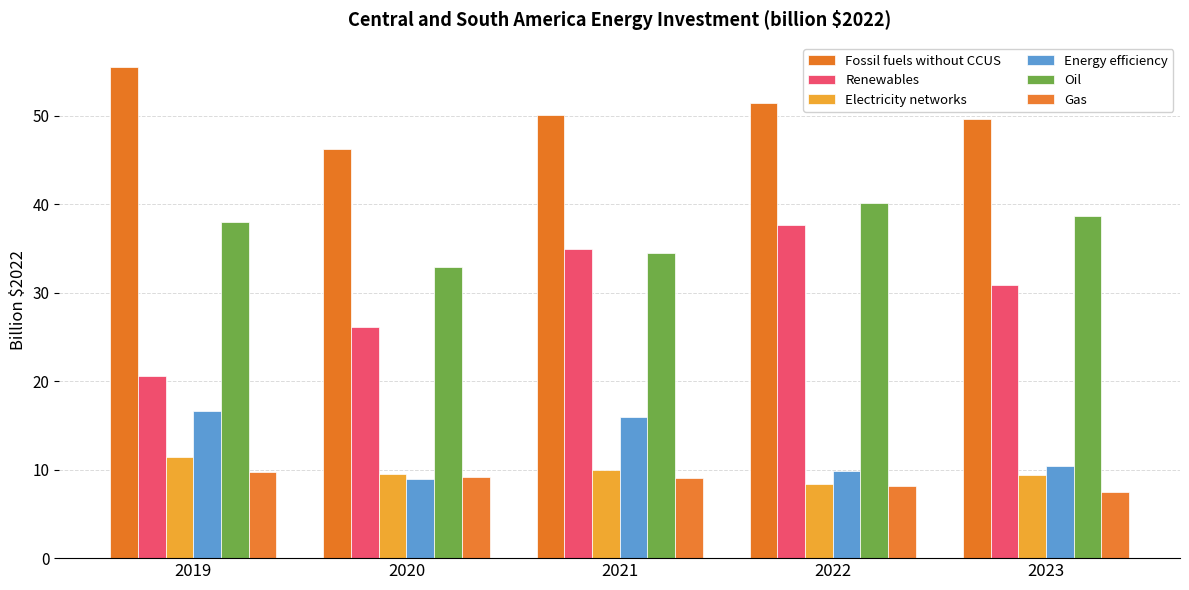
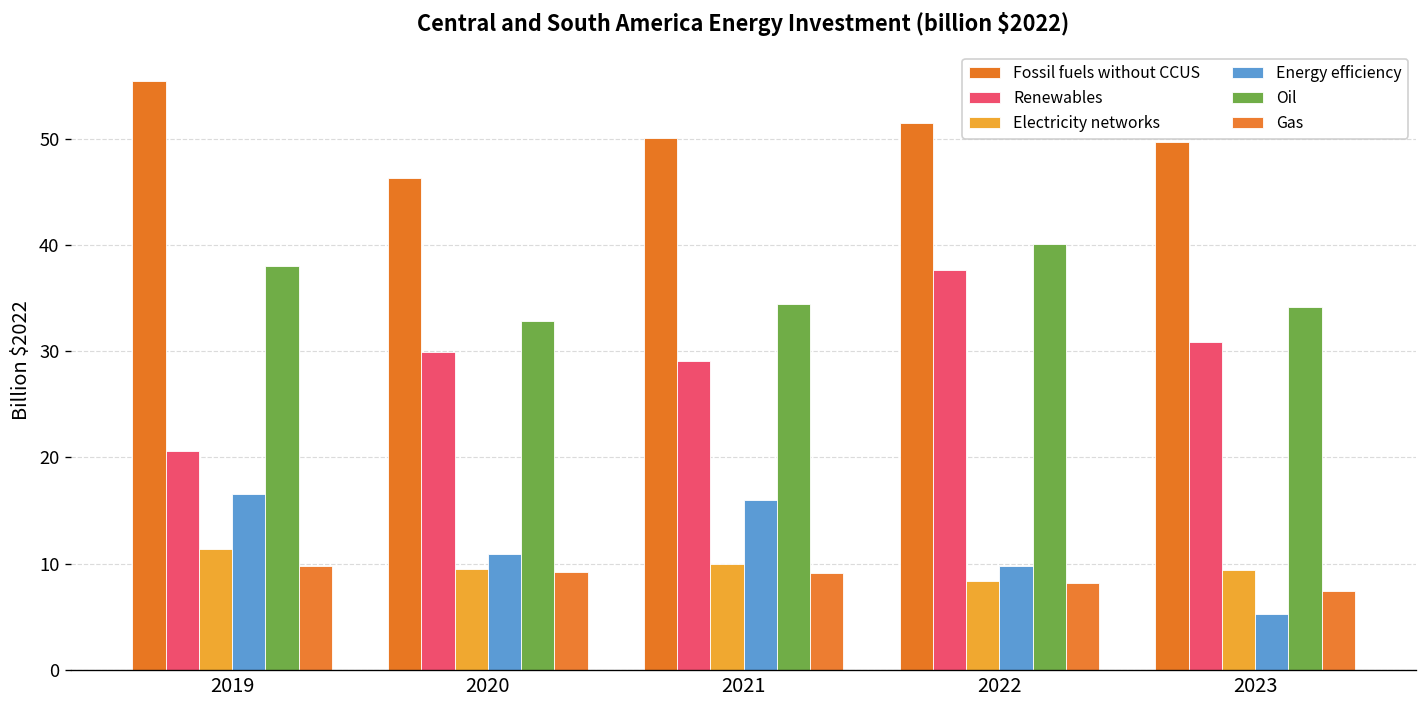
  {
    "Renewables": {
      "2019": 21,
-     "2020": 26,
-     "2021": 35,
+     "2020": 30,
+     "2021": 29,
      "2022": 38,
      "2023": 31
    },
    "Energy efficiency": {
      "2019": 17,
-     "2020": 9,
+     "2020": 11,
      "2021": 16,
      "2022": 10,
-     "2023": 10
+     "2023": 5
    },
    "Oil": {
      "2019": 38,
      "2020": 33,
      "2021": 35,
      "2022": 40,
-     "2023": 39
+     "2023": 34
    }
  }
